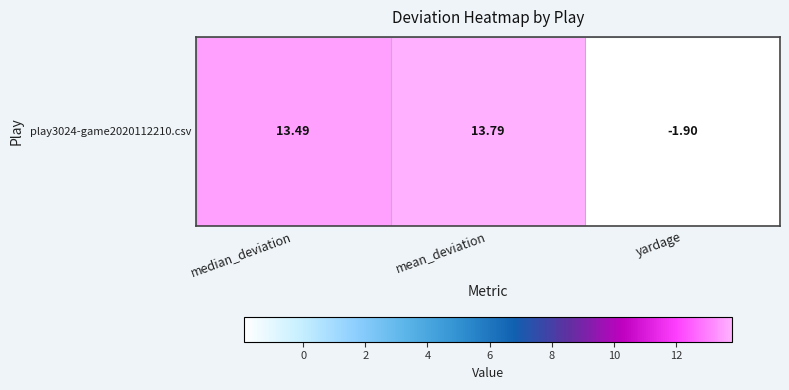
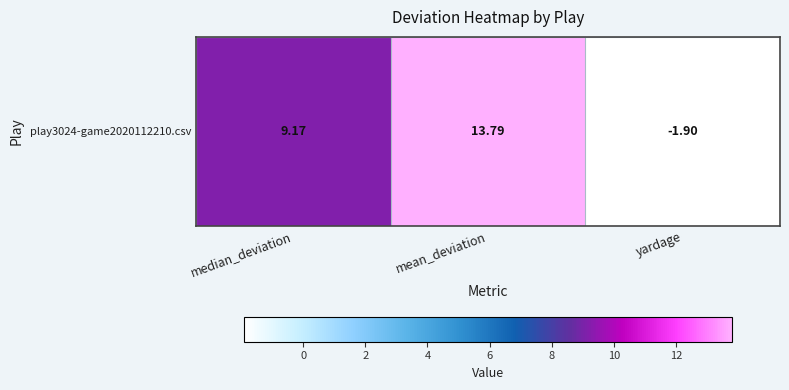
  {
    "play3024-game2020112210.csv": {
-     "median_deviation": 13.49,
+     "median_deviation": 9.17,
      "mean_deviation": 13.79,
      "yardage": -1.90
    }
  }
